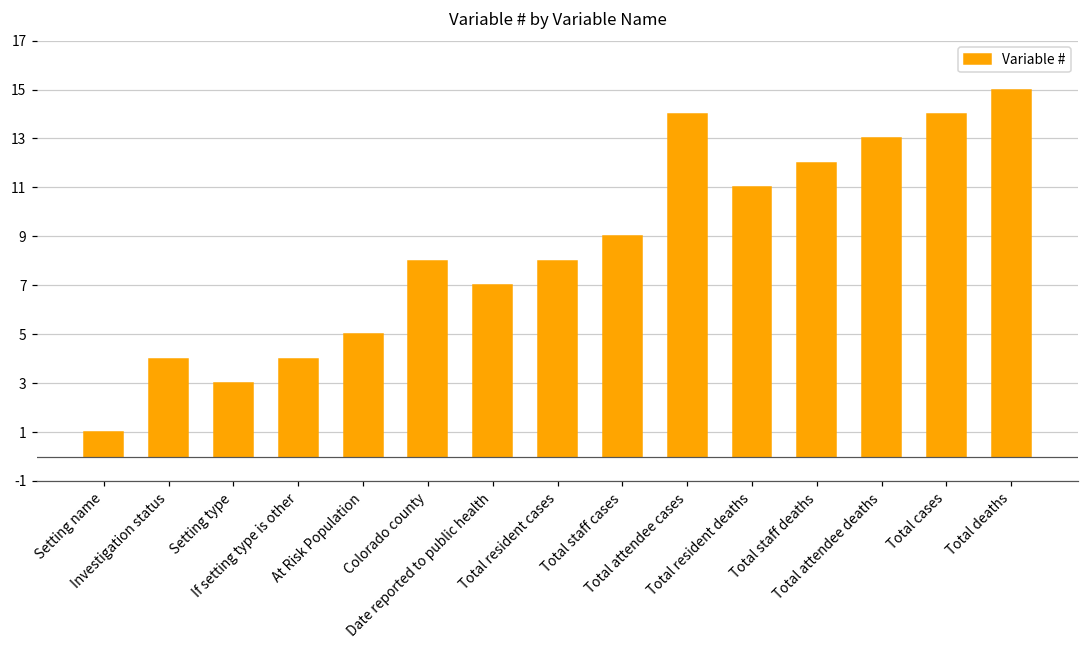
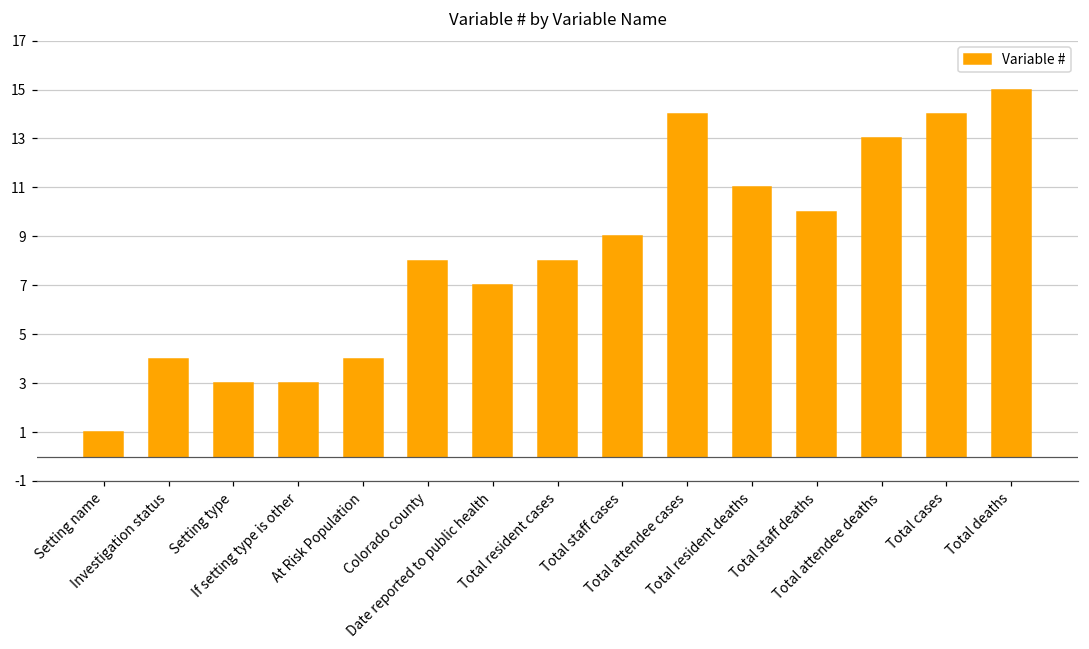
  {
    "Setting name": 1,
    "Investigation status": 4,
    "Setting type": 3,
-   "If setting type is other": 4,
-   "At Risk Population": 5,
+   "If setting type is other": 3,
+   "At Risk Population": 4,
    "Colorado county": 8,
    "Date reported to public health": 7,
    "Total resident cases": 8,
    "Total staff cases": 9,
    "Total attendee cases": 14,
    "Total resident deaths": 11,
-   "Total staff deaths": 12,
+   "Total staff deaths": 10,
    "Total attendee deaths": 13,
    "Total cases": 14,
    "Total deaths": 15
  }
